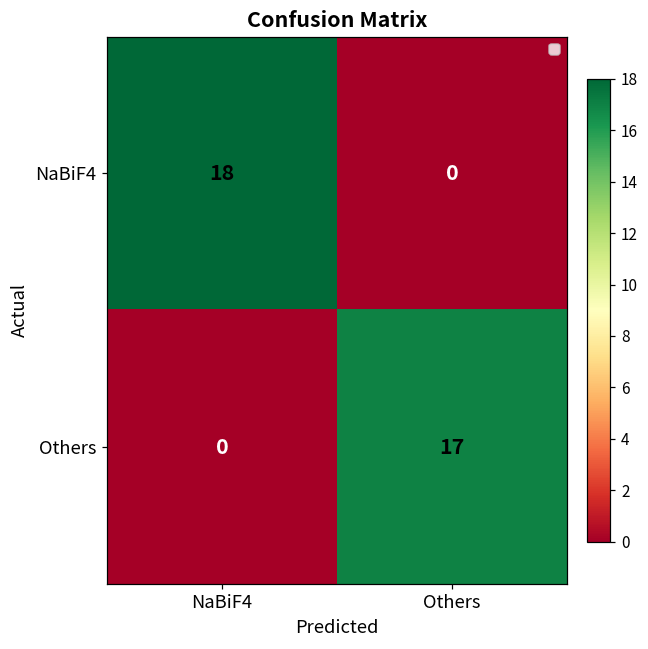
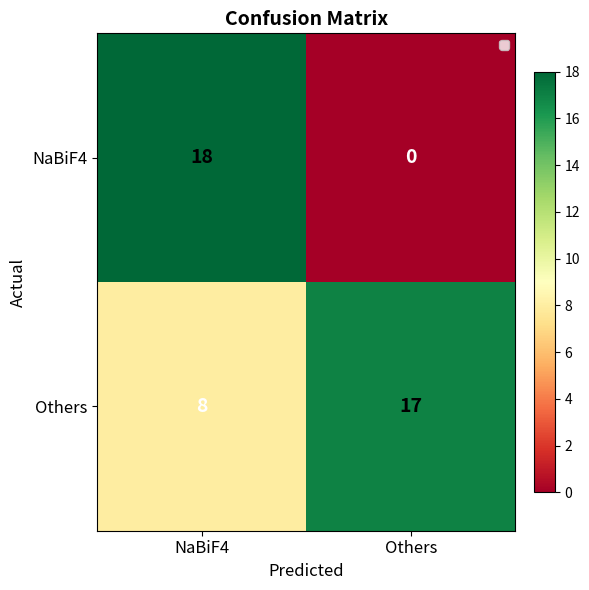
  {
    "NaBiF4": {
      "NaBiF4": 18,
      "Others": 0
    },
    "Others": {
-     "NaBiF4": 0,
+     "NaBiF4": 8,
      "Others": 17
    }
  }
